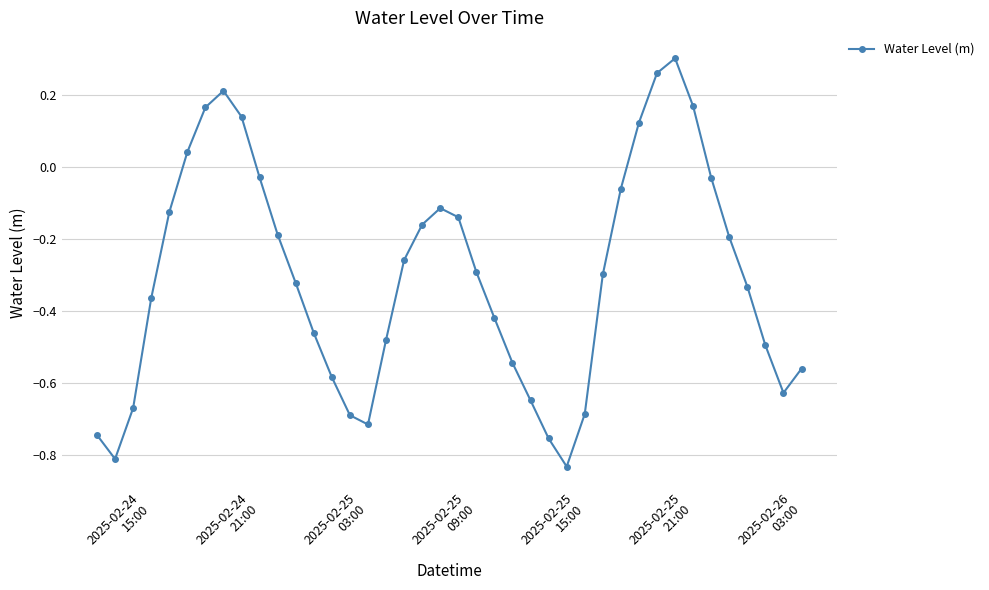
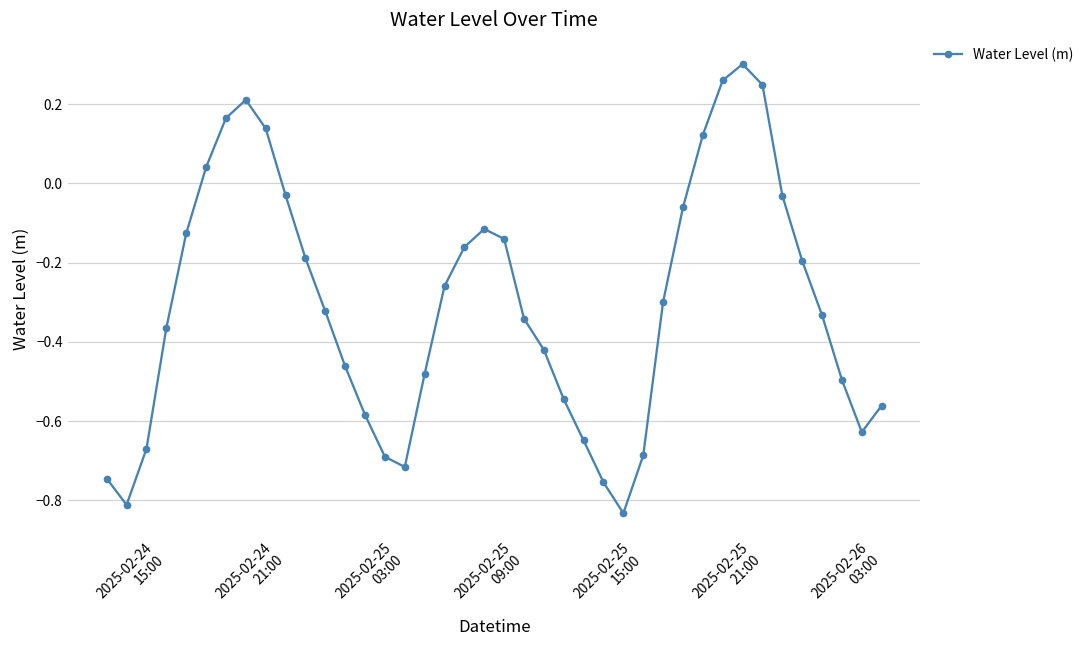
  {
    "2025-02-24 15:00": -0.36,
    "2025-02-24 21:00": -0.03,
    "2025-02-25 03:00": -0.72,
-   "2025-02-25 09:00": -0.29,
+   "2025-02-25 09:00": -0.34,
    "2025-02-25 15:00": -0.69,
-   "2025-02-25 21:00": 0.17,
+   "2025-02-25 21:00": 0.25,
    "2025-02-26 03:00": -0.56
  }
